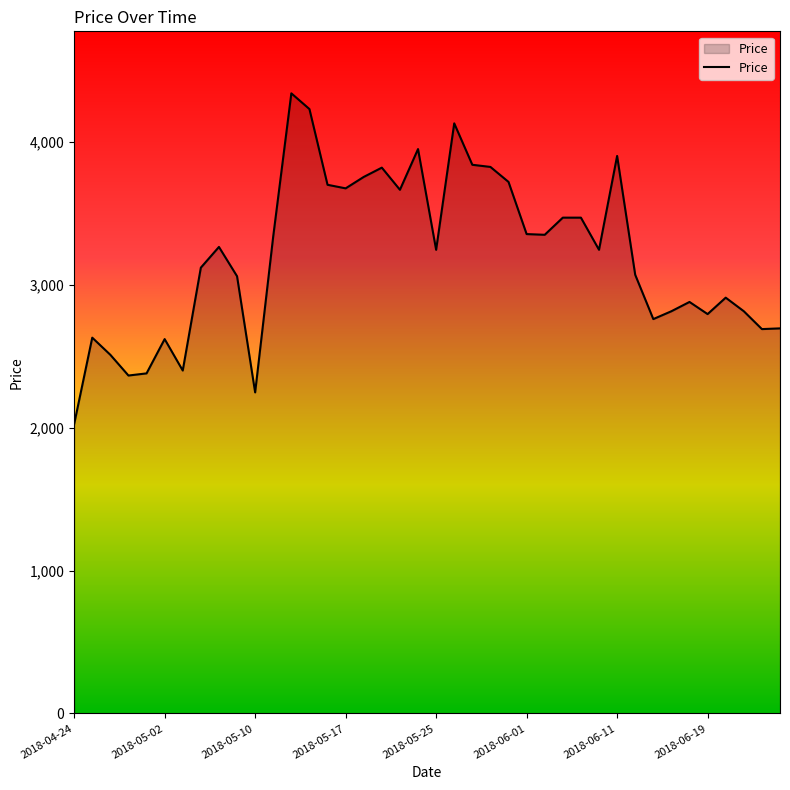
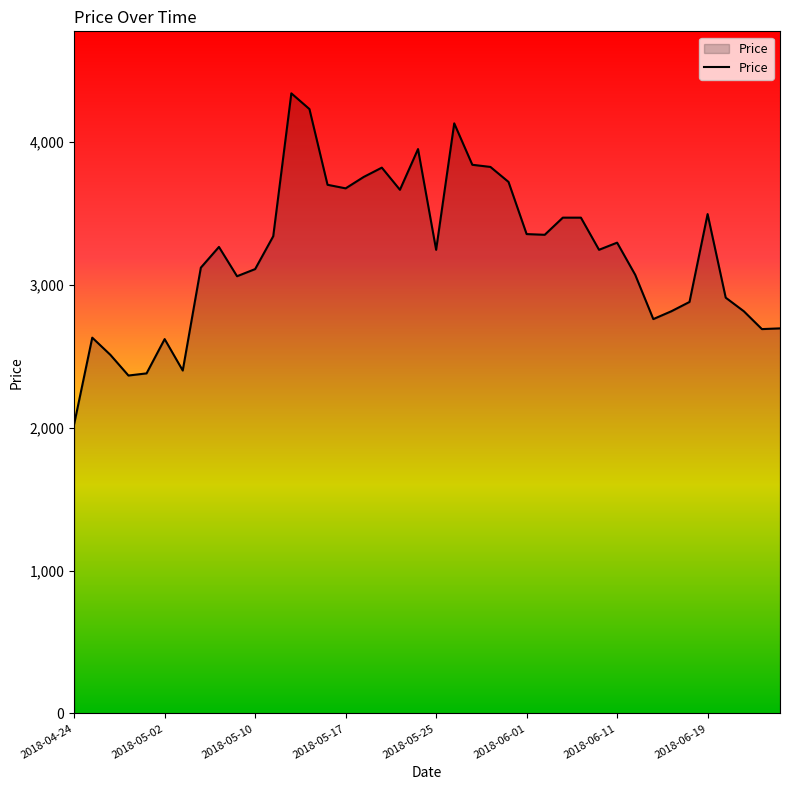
  {
    "2018-04-24": "2,030",
    "2018-05-02": "2,620",
-   "2018-05-10": "2,250",
+   "2018-05-10": "3,110",
    "2018-05-17": "3,680",
    "2018-05-25": "3,250",
    "2018-06-01": "3,360",
-   "2018-06-11": "3,900",
-   "2018-06-19": "2,800"
+   "2018-06-11": "3,300",
+   "2018-06-19": "3,500"
  }
